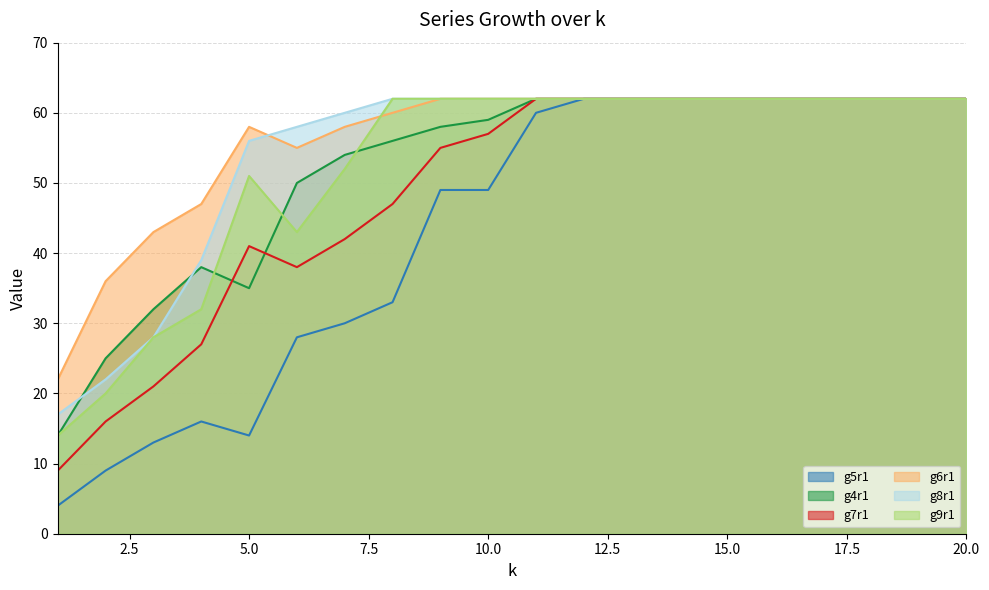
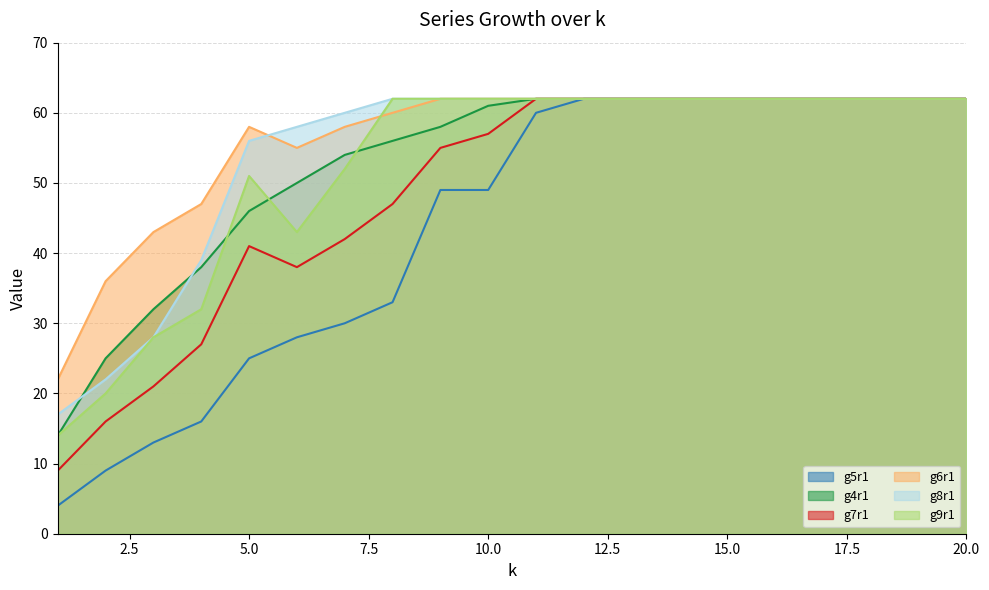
  {
    "g5r1": {
-     "5.0": 14,
+     "5.0": 25,
      "10.0": 49
    },
    "g4r1": {
-     "5.0": 35,
-     "10.0": 59
+     "5.0": 46,
+     "10.0": 61
    },
    "g7r1": {
      "5.0": 41,
      "10.0": 57
    },
    "g6r1": {
      "5.0": 58
    },
    "g8r1": {
      "5.0": 56
    },
    "g9r1": {
      "5.0": 51
    }
  }
